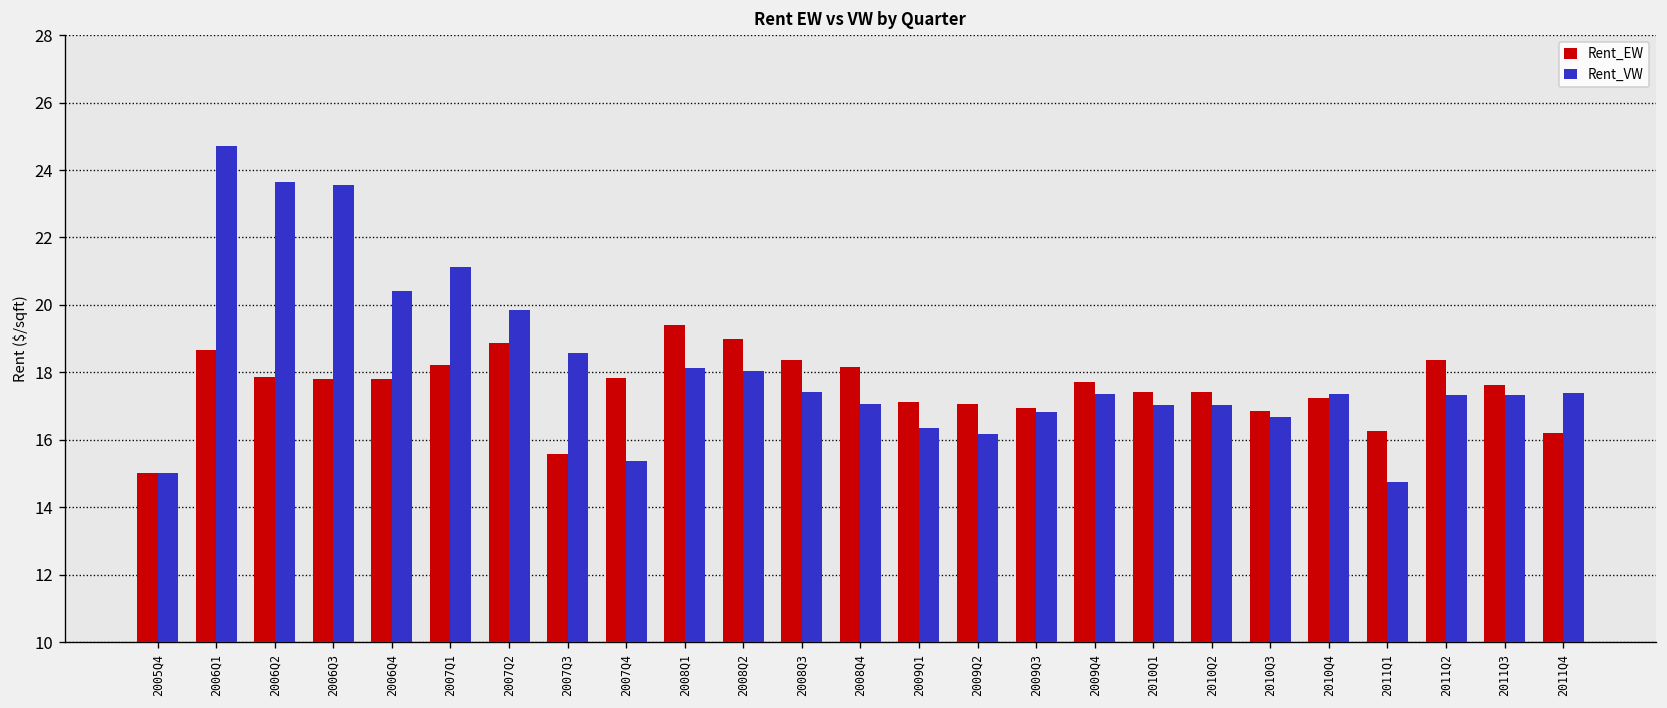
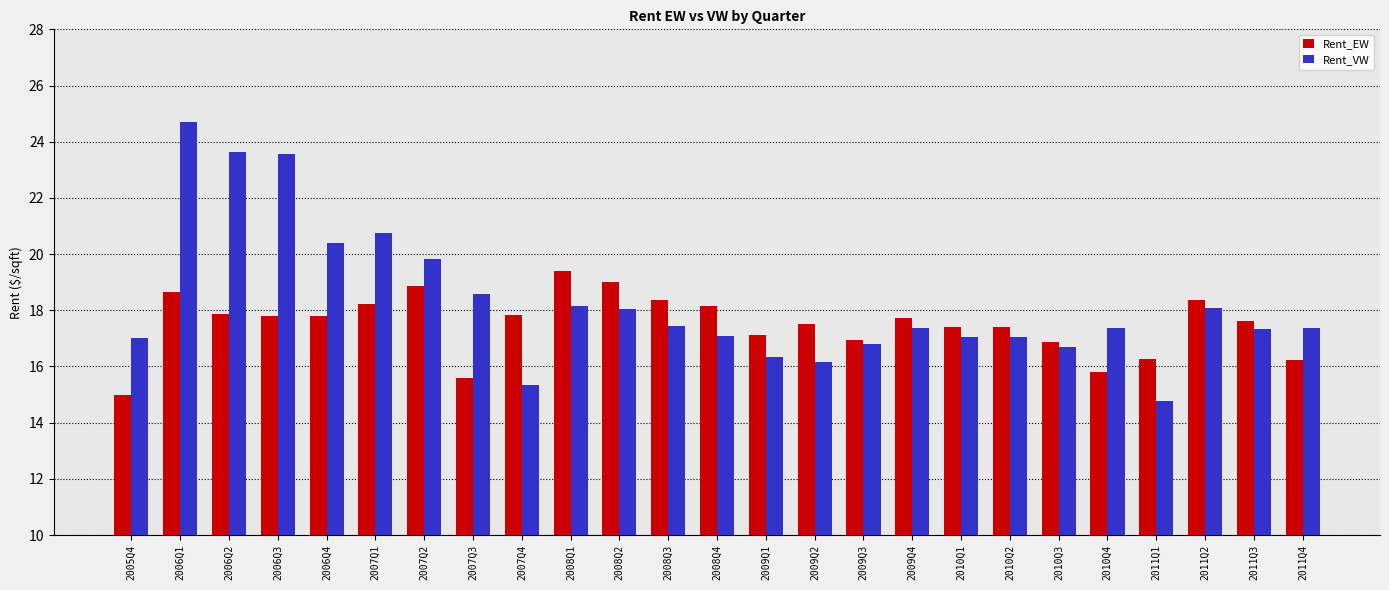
  {
    "Rent_EW": {
      "2005Q4": 15.0,
      "2006Q1": 18.7,
      "2006Q2": 17.9,
      "2006Q3": 17.8,
      "2006Q4": 17.8,
      "2007Q1": 18.2,
      "2007Q2": 18.9,
      "2007Q3": 15.6,
      "2007Q4": 17.8,
      "2008Q1": 19.4,
      "2008Q2": 19.0,
      "2008Q3": 18.4,
      "2008Q4": 18.2,
      "2009Q1": 17.1,
-     "2009Q2": 17.1,
+     "2009Q2": 17.5,
      "2009Q3": 17.0,
      "2009Q4": 17.7,
      "2010Q1": 17.4,
      "2010Q2": 17.4,
      "2010Q3": 16.9,
-     "2010Q4": 17.2,
+     "2010Q4": 15.8,
      "2011Q1": 16.3,
      "2011Q2": 18.4,
      "2011Q3": 17.6,
      "2011Q4": 16.2
    },
    "Rent_VW": {
-     "2005Q4": 15,
+     "2005Q4": 17,
      "2006Q1": 24.7,
      "2006Q2": 23.6,
      "2006Q3": 23.6,
      "2006Q4": 20.4,
-     "2007Q1": 21.1,
+     "2007Q1": 20.8,
      "2007Q2": 19.8,
      "2007Q3": 18.6,
      "2007Q4": 15.4,
      "2008Q1": 18.1,
      "2008Q2": 18.0,
      "2008Q3": 17.4,
      "2008Q4": 17.1,
      "2009Q1": 16.4,
      "2009Q2": 16.2,
      "2009Q3": 16.8,
      "2009Q4": 17.4,
      "2010Q1": 17.0,
      "2010Q2": 17.0,
      "2010Q3": 16.7,
      "2010Q4": 17.4,
      "2011Q1": 14.8,
-     "2011Q2": 17.3,
+     "2011Q2": 18.1,
      "2011Q3": 17.3,
      "2011Q4": 17.4
    }
  }
